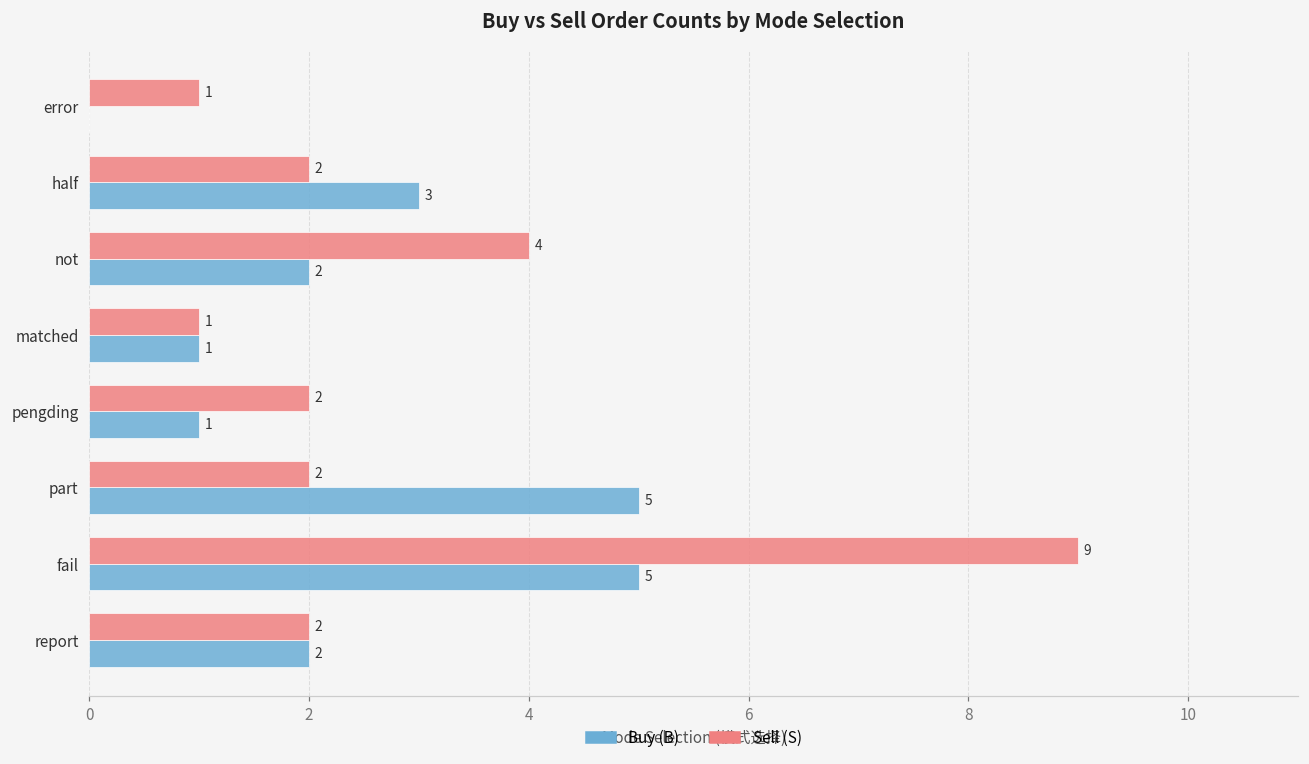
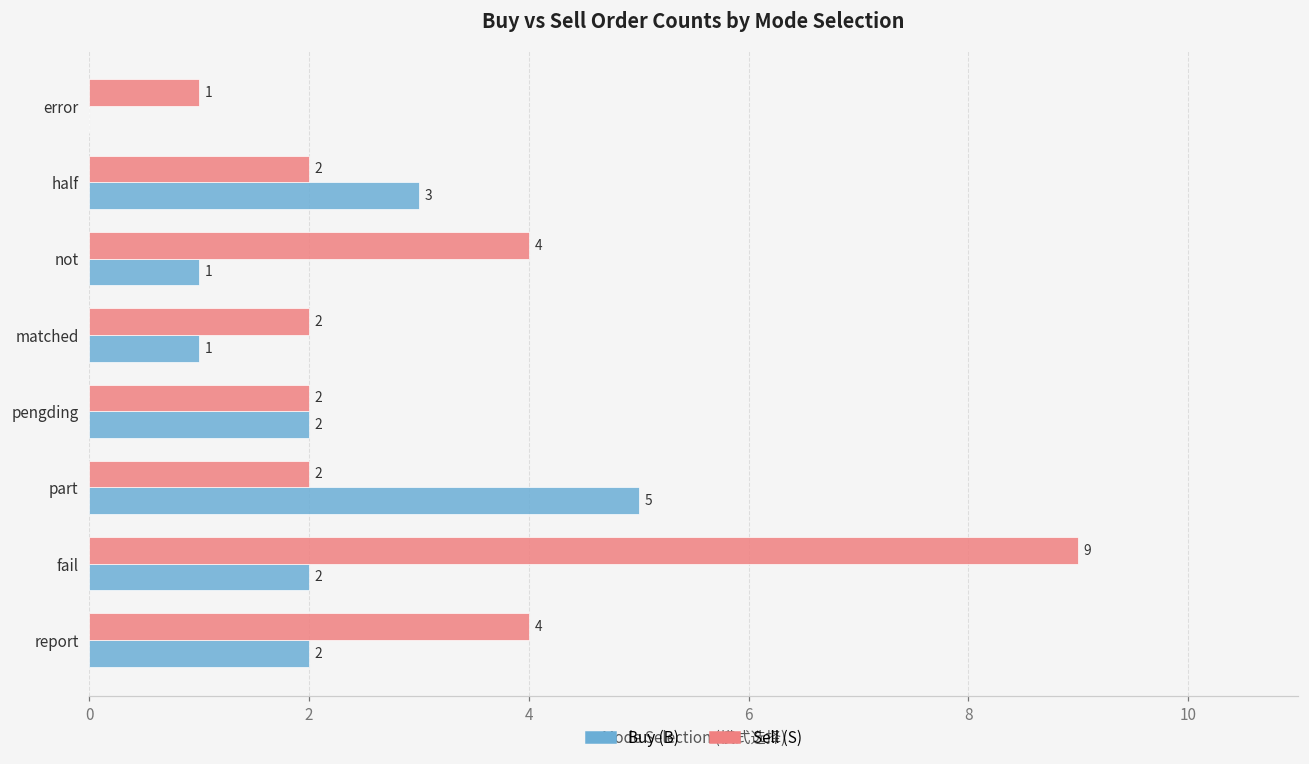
  {
    "Buy (B)": {
      "half": 3,
-     "not": 2,
+     "not": 1,
      "matched": 1,
-     "pengding": 1,
+     "pengding": 2,
      "part": 5,
-     "fail": 5,
+     "fail": 2,
      "report": 2
    },
    "Sell (S)": {
      "error": 1,
      "half": 2,
      "not": 4,
-     "matched": 1,
+     "matched": 2,
      "pengding": 2,
      "part": 2,
      "fail": 9,
-     "report": 2
+     "report": 4
    }
  }
